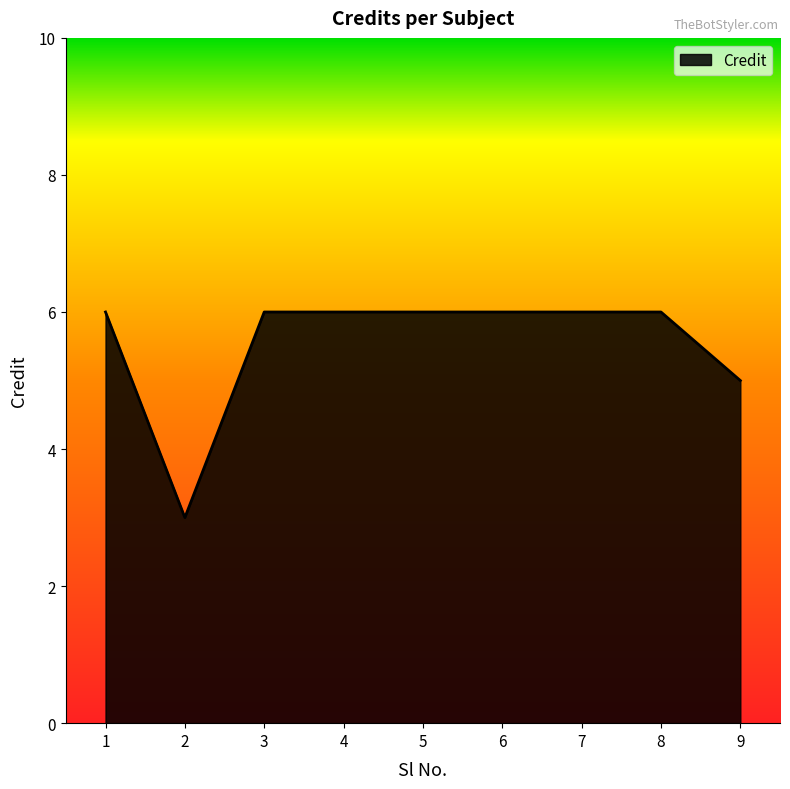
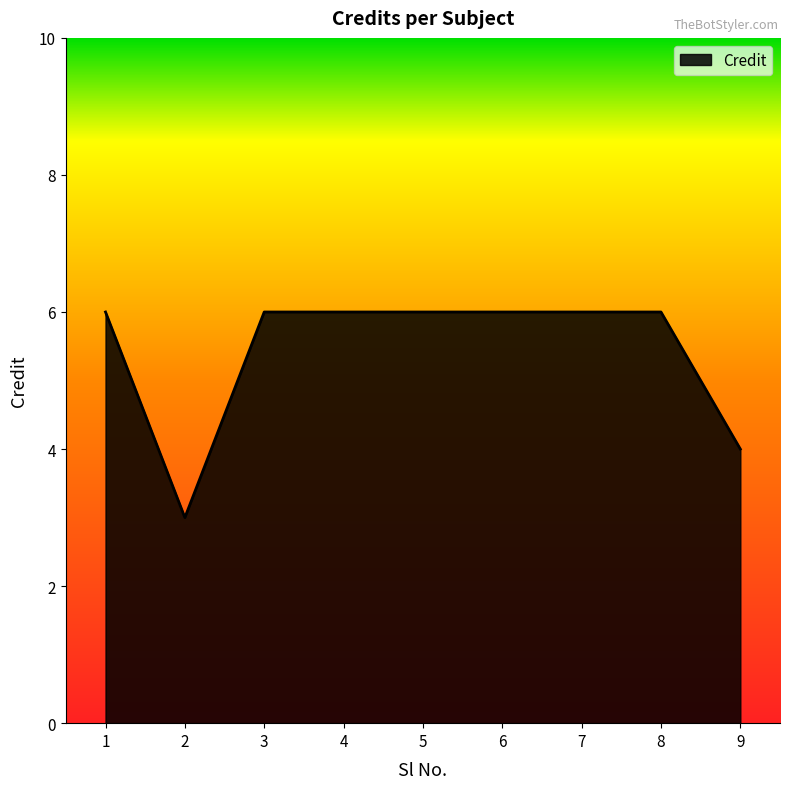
  {
    "1": 6,
    "2": 3,
    "3": 6,
    "4": 6,
    "5": 6,
    "6": 6,
    "7": 6,
    "8": 6,
-   "9": 5
+   "9": 4
  }
